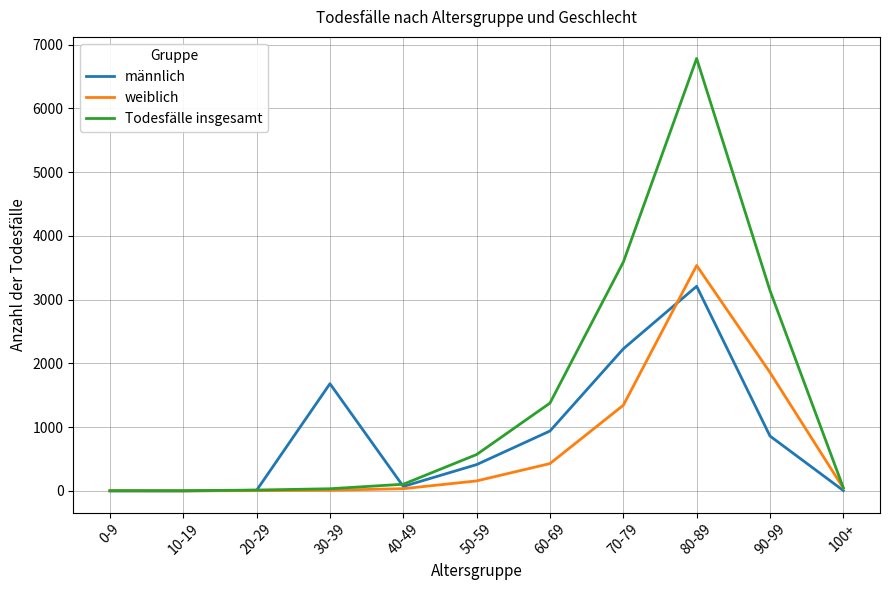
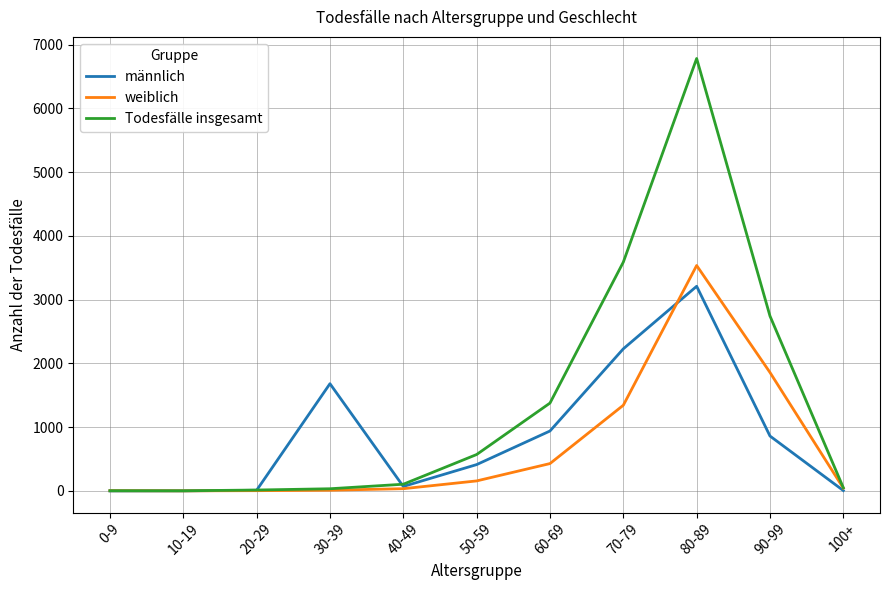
  {
    "männlich": {
      "30-39": 1700,
      "50-59": 400,
      "60-69": 900,
      "70-79": 2200,
      "80-89": 3200,
      "90-99": 900
    },
    "weiblich": {
      "50-59": 200,
      "60-69": 400,
      "70-79": 1300,
      "80-89": 3500,
      "90-99": 1900
    },
    "Todesfälle insgesamt": {
      "50-59": 600,
      "60-69": 1400,
      "70-79": 3600,
      "80-89": 6800,
-     "90-99": 3100
+     "90-99": 2700
    }
  }
